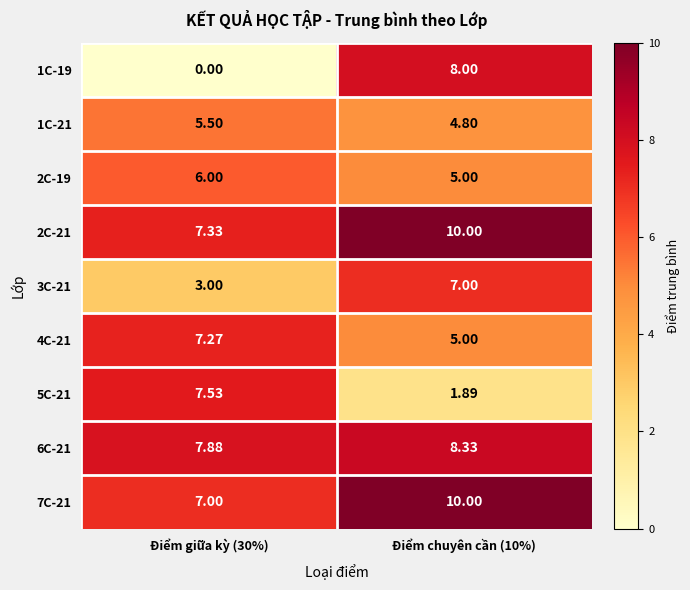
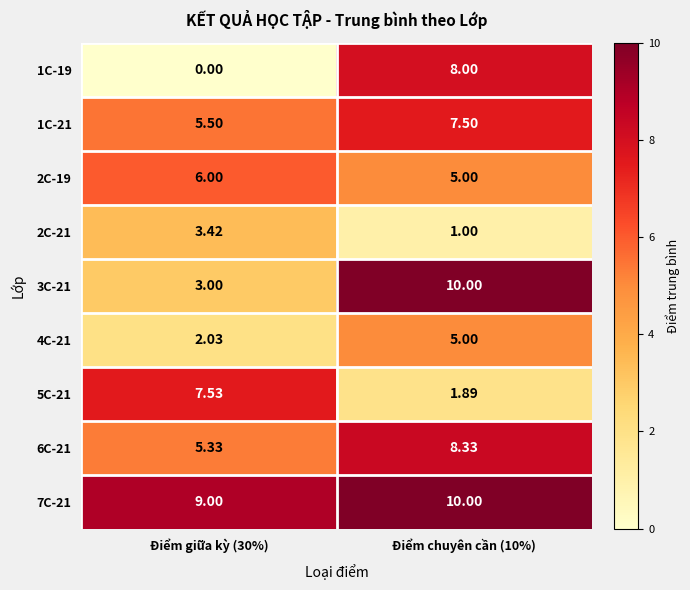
  {
    "1C-19": {
      "Điểm giữa kỳ (30%)": 0.00,
      "Điểm chuyên cần (10%)": 8.00
    },
    "1C-21": {
      "Điểm giữa kỳ (30%)": 5.50,
-     "Điểm chuyên cần (10%)": 4.80
+     "Điểm chuyên cần (10%)": 7.50
    },
    "2C-19": {
      "Điểm giữa kỳ (30%)": 6.00,
      "Điểm chuyên cần (10%)": 5.00
    },
    "2C-21": {
-     "Điểm giữa kỳ (30%)": 7.33,
-     "Điểm chuyên cần (10%)": 10.00
+     "Điểm giữa kỳ (30%)": 3.42,
+     "Điểm chuyên cần (10%)": 1.00
    },
    "3C-21": {
      "Điểm giữa kỳ (30%)": 3.00,
-     "Điểm chuyên cần (10%)": 7.00
+     "Điểm chuyên cần (10%)": 10.00
    },
    "4C-21": {
-     "Điểm giữa kỳ (30%)": 7.27,
+     "Điểm giữa kỳ (30%)": 2.03,
      "Điểm chuyên cần (10%)": 5.00
    },
    "5C-21": {
      "Điểm giữa kỳ (30%)": 7.53,
      "Điểm chuyên cần (10%)": 1.89
    },
    "6C-21": {
-     "Điểm giữa kỳ (30%)": 7.88,
+     "Điểm giữa kỳ (30%)": 5.33,
      "Điểm chuyên cần (10%)": 8.33
    },
    "7C-21": {
-     "Điểm giữa kỳ (30%)": 7.00,
+     "Điểm giữa kỳ (30%)": 9.00,
      "Điểm chuyên cần (10%)": 10.00
    }
  }
